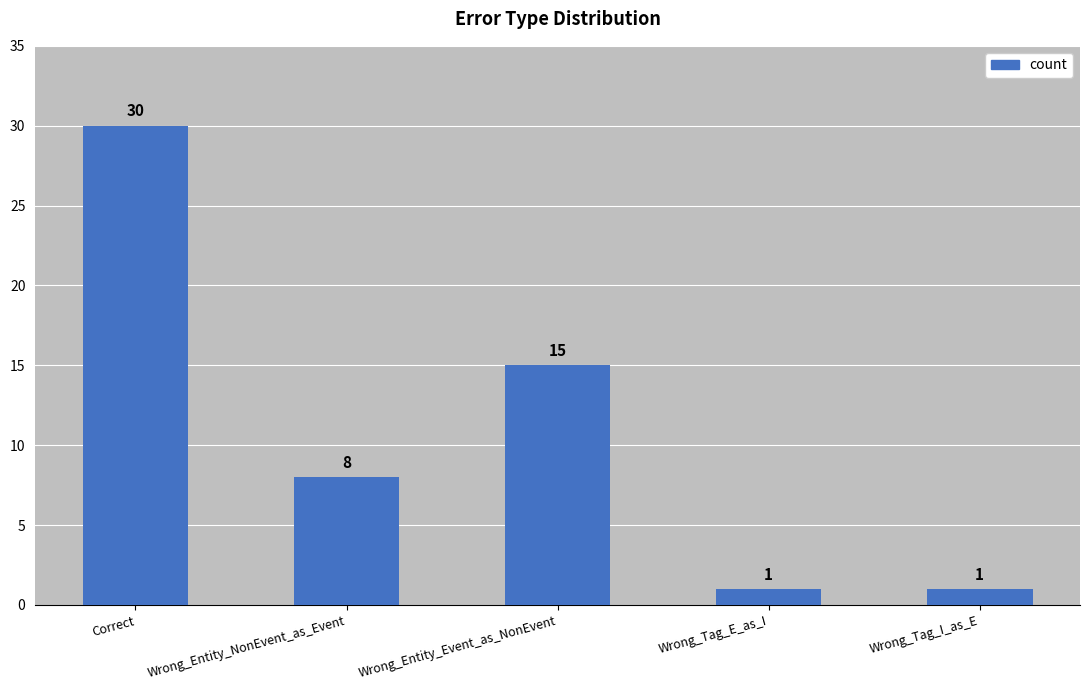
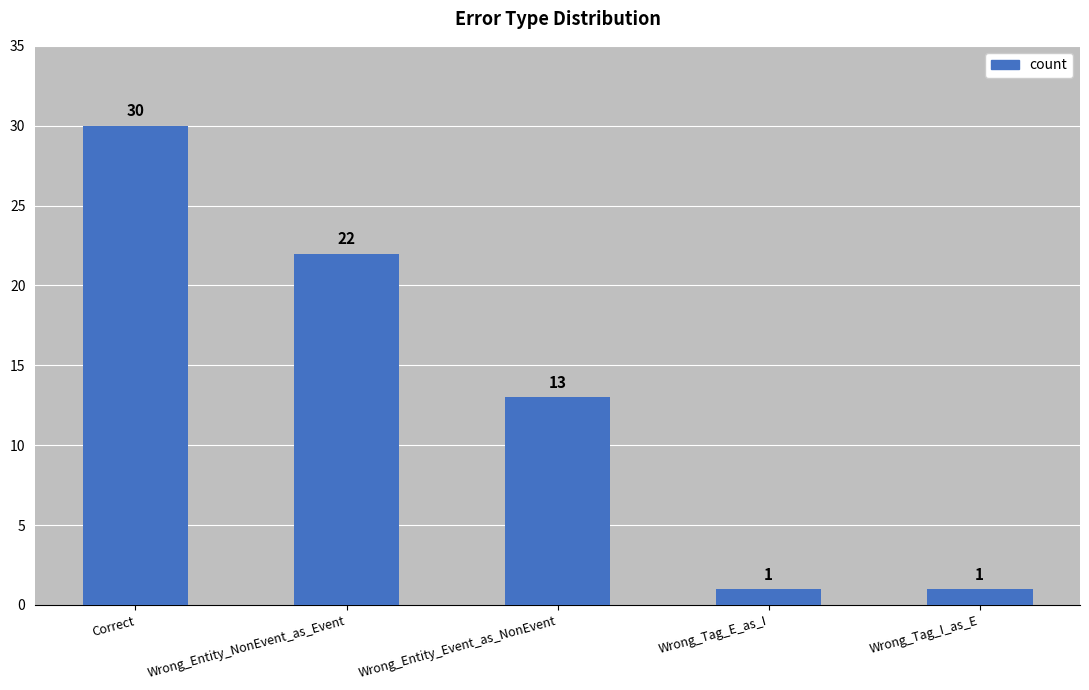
  {
    "Correct": 30,
-   "Wrong_Entity_NonEvent_as_Event": 8,
-   "Wrong_Entity_Event_as_NonEvent": 15,
+   "Wrong_Entity_NonEvent_as_Event": 22,
+   "Wrong_Entity_Event_as_NonEvent": 13,
    "Wrong_Tag_E_as_I": 1,
    "Wrong_Tag_I_as_E": 1
  }
